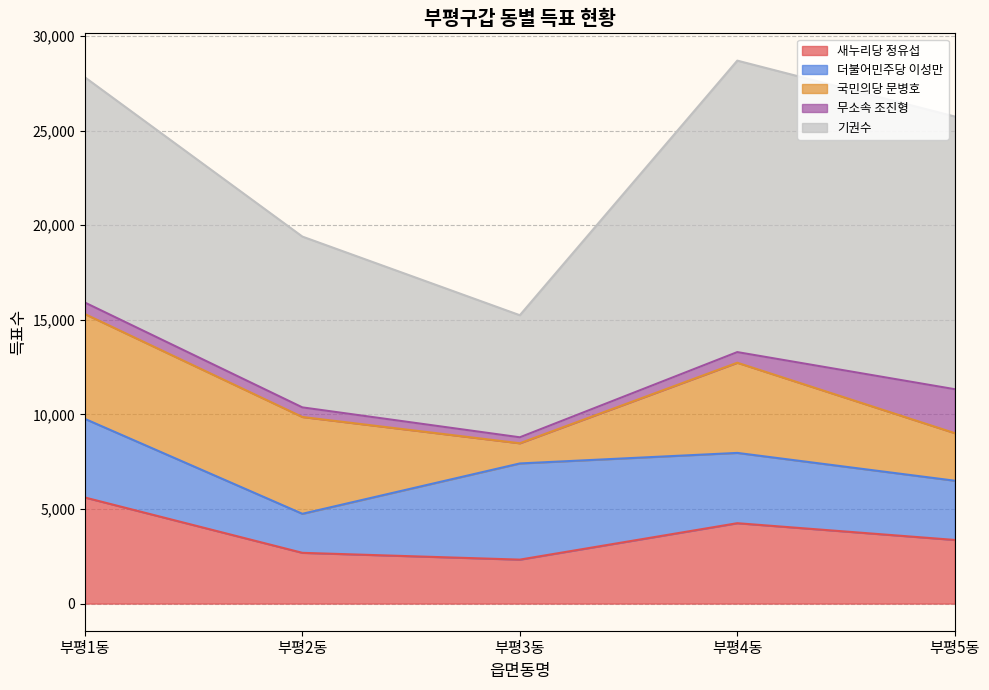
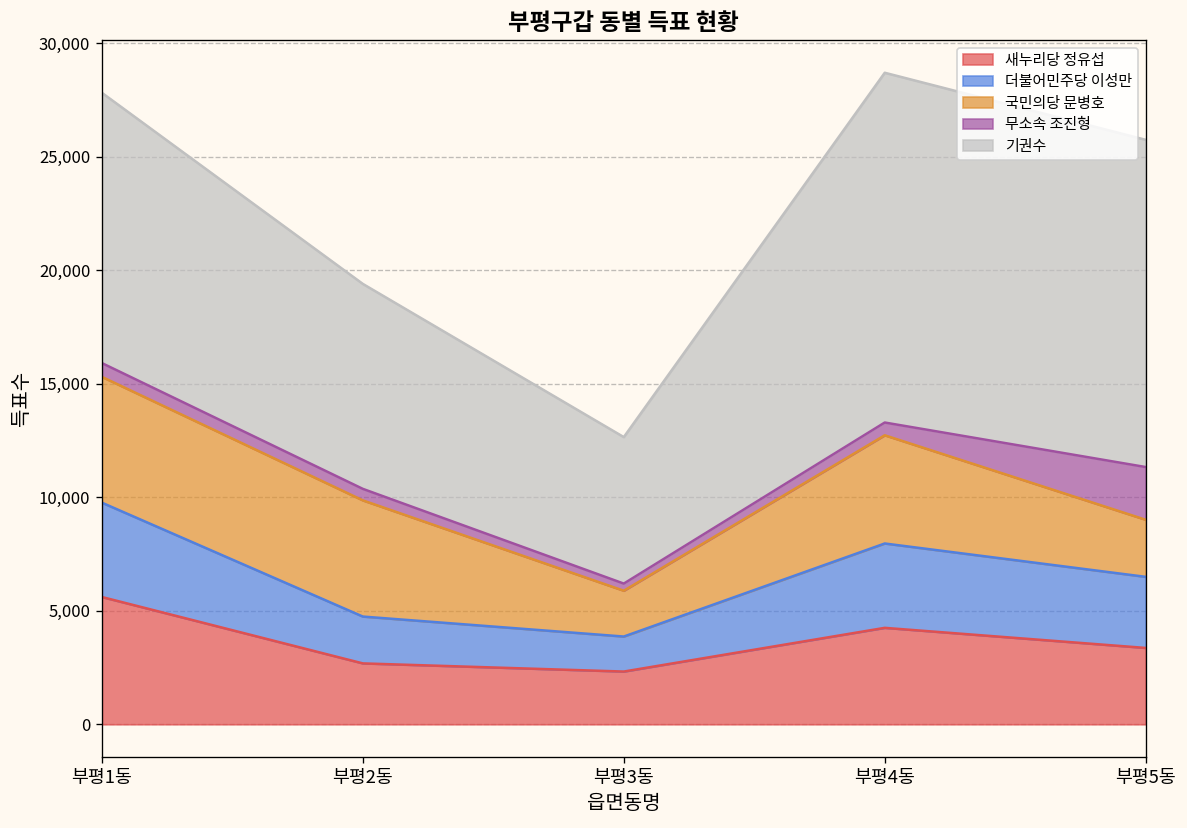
  {
    "새누리당 정유섭": {
      "부평1동": "5,600",
      "부평2동": "2,700",
      "부평3동": "2,300",
      "부평4동": "4,200",
      "부평5동": "3,400"
    },
    "더불어민주당 이성만": {
      "부평1동": "4,200",
      "부평2동": "2,100",
-     "부평3동": "5,100",
+     "부평3동": "1,500",
      "부평4동": "3,700",
      "부평5동": "3,100"
    },
    "국민의당 문병호": {
      "부평1동": "5,500",
      "부평2동": "5,100",
-     "부평3동": "1,100",
+     "부평3동": "2,000",
      "부평4동": "4,800",
      "부평5동": "2,500"
    },
    "무소속 조진형": {
      "부평1동": "600",
      "부평2동": "500",
      "부평3동": "300",
      "부평4동": "600",
      "부평5동": "2,300"
    },
    "기권수": {
      "부평1동": "11,900",
      "부평2동": "9,000",
      "부평3동": "6,500",
      "부평4동": "15,400",
      "부평5동": "14,400"
    }
  }
